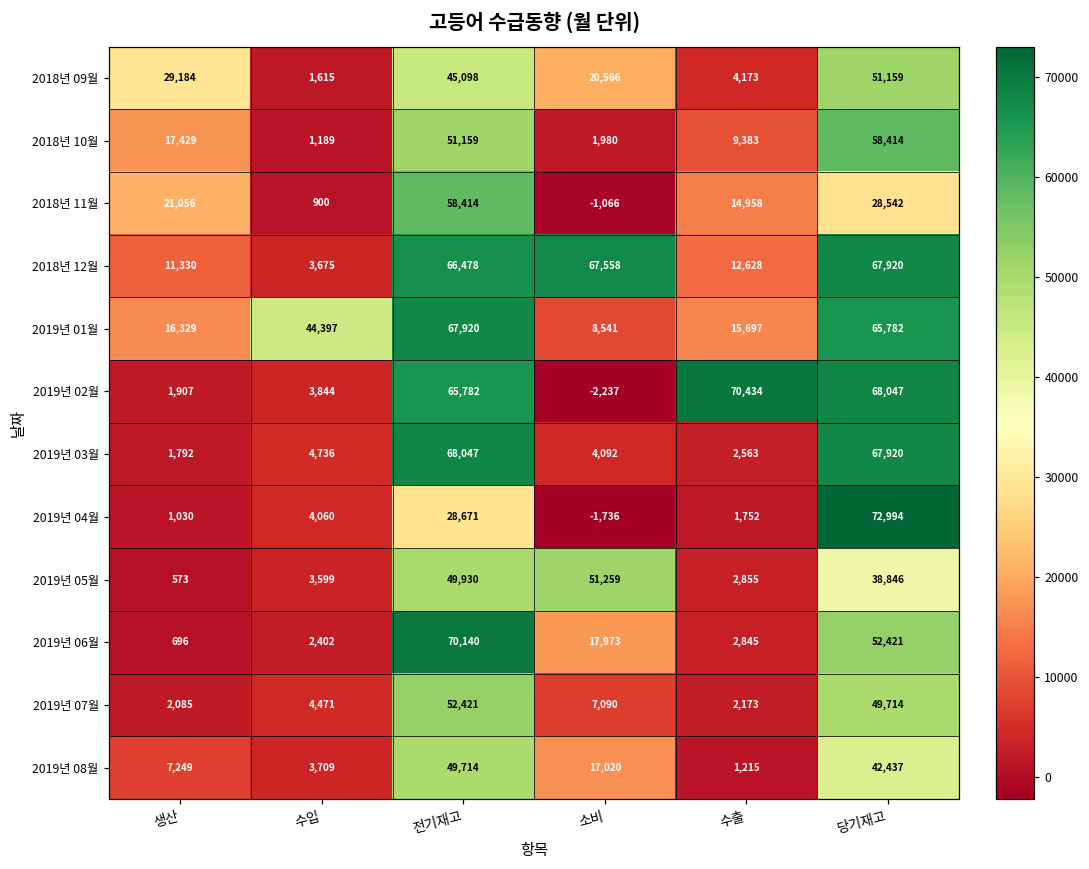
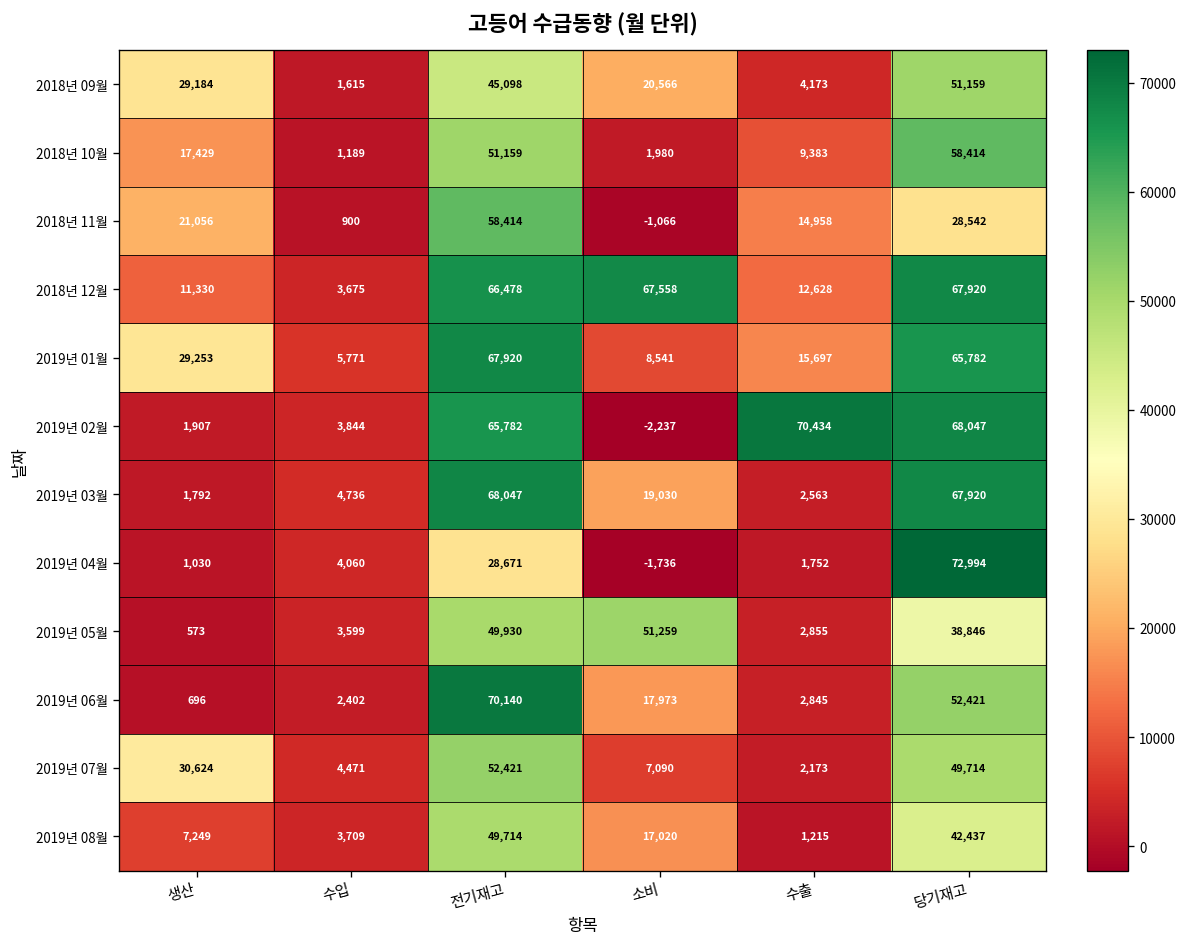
  {
    "2018년 09월": {
      "생산": "29,184",
      "수입": "1,615",
      "전기재고": "45,098",
      "소비": "20,566",
      "수출": "4,173",
      "당기재고": "51,159"
    },
    "2018년 10월": {
      "생산": "17,429",
      "수입": "1,189",
      "전기재고": "51,159",
      "소비": "1,980",
      "수출": "9,383",
      "당기재고": "58,414"
    },
    "2018년 11월": {
      "생산": "21,056",
      "수입": "900",
      "전기재고": "58,414",
      "소비": "-1,066",
      "수출": "14,958",
      "당기재고": "28,542"
    },
    "2018년 12월": {
      "생산": "11,330",
      "수입": "3,675",
      "전기재고": "66,478",
      "소비": "67,558",
      "수출": "12,628",
      "당기재고": "67,920"
    },
    "2019년 01월": {
-     "생산": "16,329",
-     "수입": "44,397",
+     "생산": "29,253",
+     "수입": "5,771",
      "전기재고": "67,920",
      "소비": "8,541",
      "수출": "15,697",
      "당기재고": "65,782"
    },
    "2019년 02월": {
      "생산": "1,907",
      "수입": "3,844",
      "전기재고": "65,782",
      "소비": "-2,237",
      "수출": "70,434",
      "당기재고": "68,047"
    },
    "2019년 03월": {
      "생산": "1,792",
      "수입": "4,736",
      "전기재고": "68,047",
-     "소비": "4,092",
+     "소비": "19,030",
      "수출": "2,563",
      "당기재고": "67,920"
    },
    "2019년 04월": {
      "생산": "1,030",
      "수입": "4,060",
      "전기재고": "28,671",
      "소비": "-1,736",
      "수출": "1,752",
      "당기재고": "72,994"
    },
    "2019년 05월": {
      "생산": "573",
      "수입": "3,599",
      "전기재고": "49,930",
      "소비": "51,259",
      "수출": "2,855",
      "당기재고": "38,846"
    },
    "2019년 06월": {
      "생산": "696",
      "수입": "2,402",
      "전기재고": "70,140",
      "소비": "17,973",
      "수출": "2,845",
      "당기재고": "52,421"
    },
    "2019년 07월": {
-     "생산": "2,085",
+     "생산": "30,624",
      "수입": "4,471",
      "전기재고": "52,421",
      "소비": "7,090",
      "수출": "2,173",
      "당기재고": "49,714"
    },
    "2019년 08월": {
      "생산": "7,249",
      "수입": "3,709",
      "전기재고": "49,714",
      "소비": "17,020",
      "수출": "1,215",
      "당기재고": "42,437"
    }
  }
